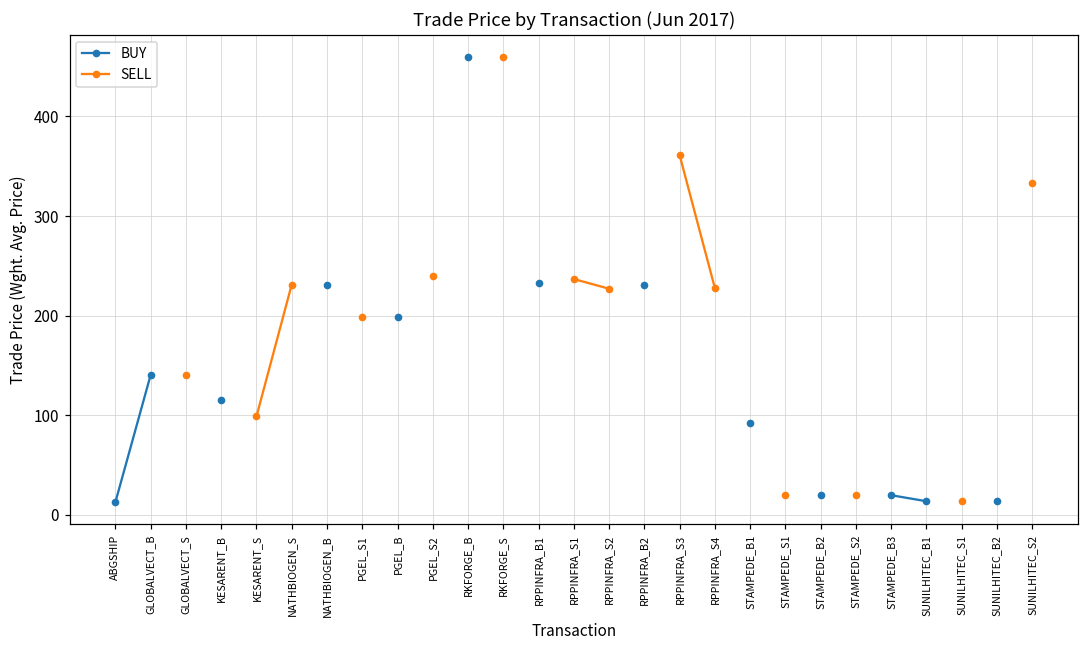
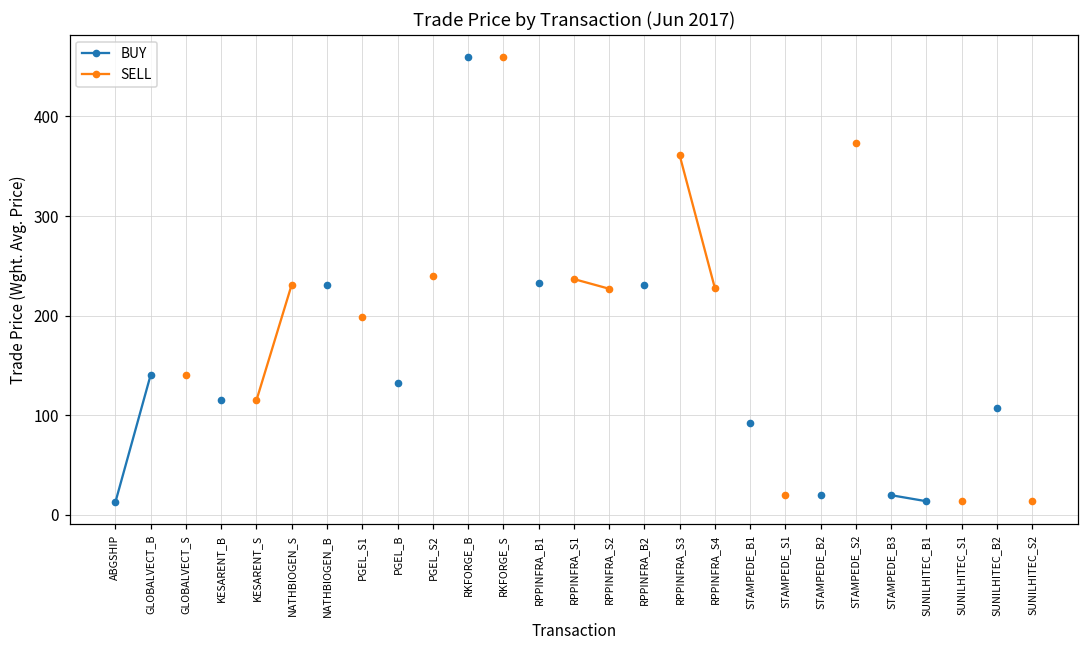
  {
    "BUY": {
      "ABGSHIP": 10,
      "GLOBALVECT_B": 140,
      "KESARENT_B": 120,
      "NATHBIOGEN_B": 230,
-     "PGEL_B": 200,
+     "PGEL_B": 130,
      "RKFORGE_B": 460,
      "RPPINFRA_B1": 230,
      "RPPINFRA_B2": 230,
      "STAMPEDE_B1": 90,
      "STAMPEDE_B2": 20,
      "STAMPEDE_B3": 20,
      "SUNILHITEC_B1": 10,
-     "SUNILHITEC_B2": 10
+     "SUNILHITEC_B2": 110
    },
    "SELL": {
      "GLOBALVECT_S": 140,
-     "KESARENT_S": 100,
+     "KESARENT_S": 120,
      "NATHBIOGEN_S": 230,
      "PGEL_S1": 200,
      "PGEL_S2": 240,
      "RKFORGE_S": 460,
      "RPPINFRA_S1": 240,
      "RPPINFRA_S2": 230,
      "RPPINFRA_S3": 360,
      "RPPINFRA_S4": 230,
      "STAMPEDE_S1": 20,
-     "STAMPEDE_S2": 20,
+     "STAMPEDE_S2": 370,
      "SUNILHITEC_S1": 10,
-     "SUNILHITEC_S2": 330
+     "SUNILHITEC_S2": 10
    }
  }
